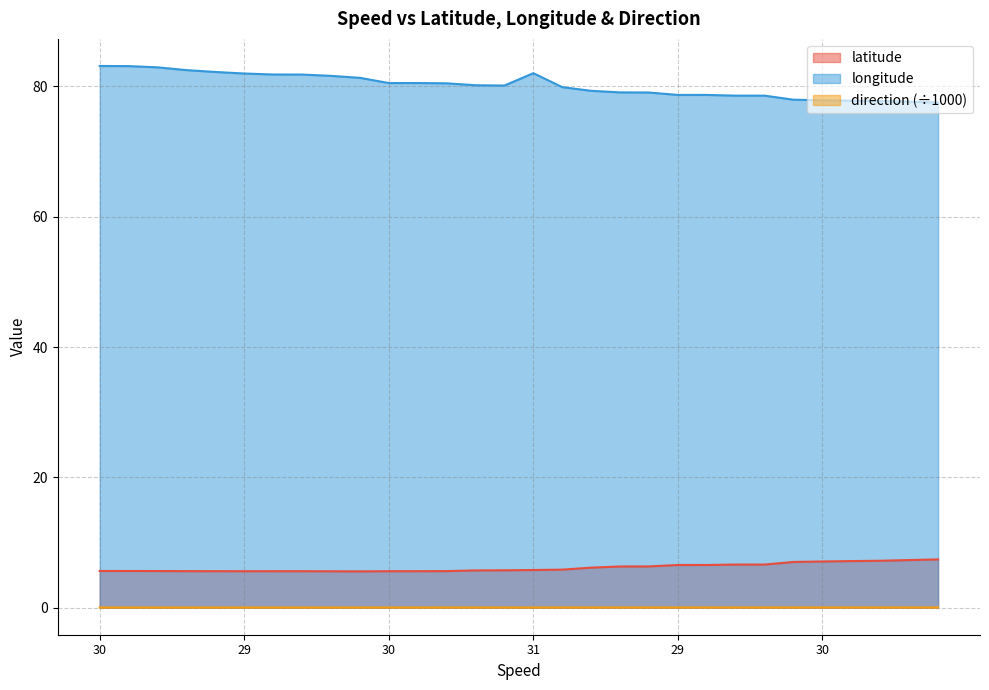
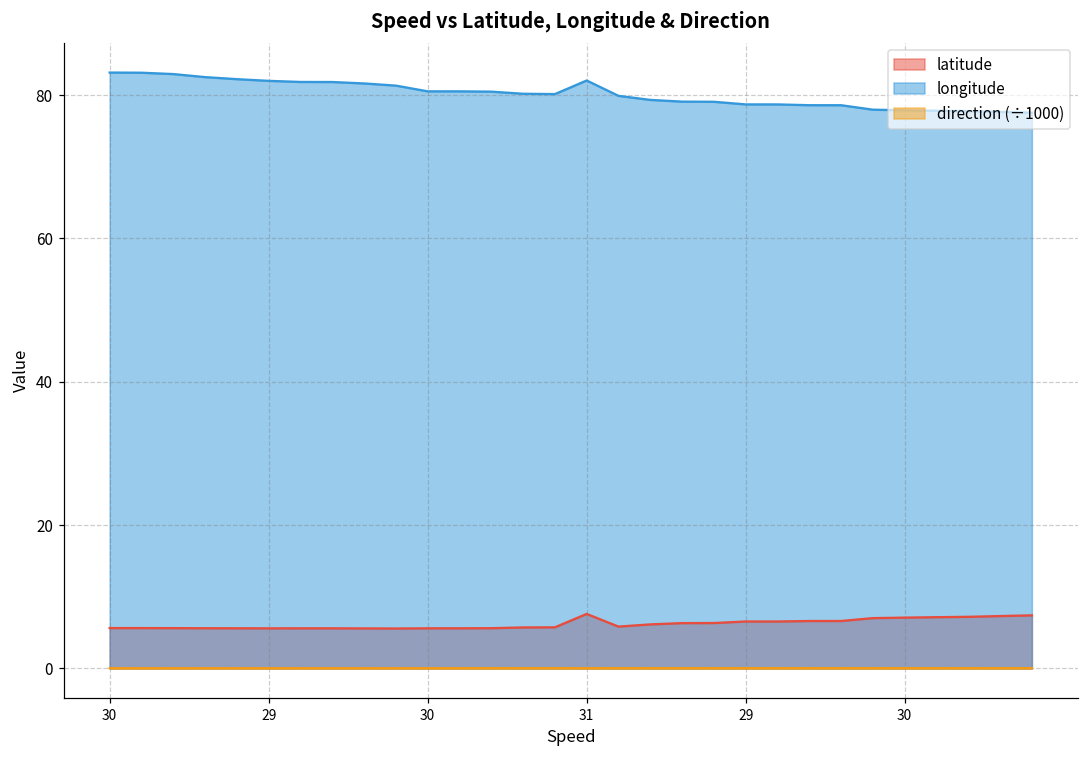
  {
    "latitude": {
-     "31": 6
+     "31": 8
    },
    "longitude": {
      "31": 82
    },
    "direction (÷1000)": {
      "31": 0
    }
  }
